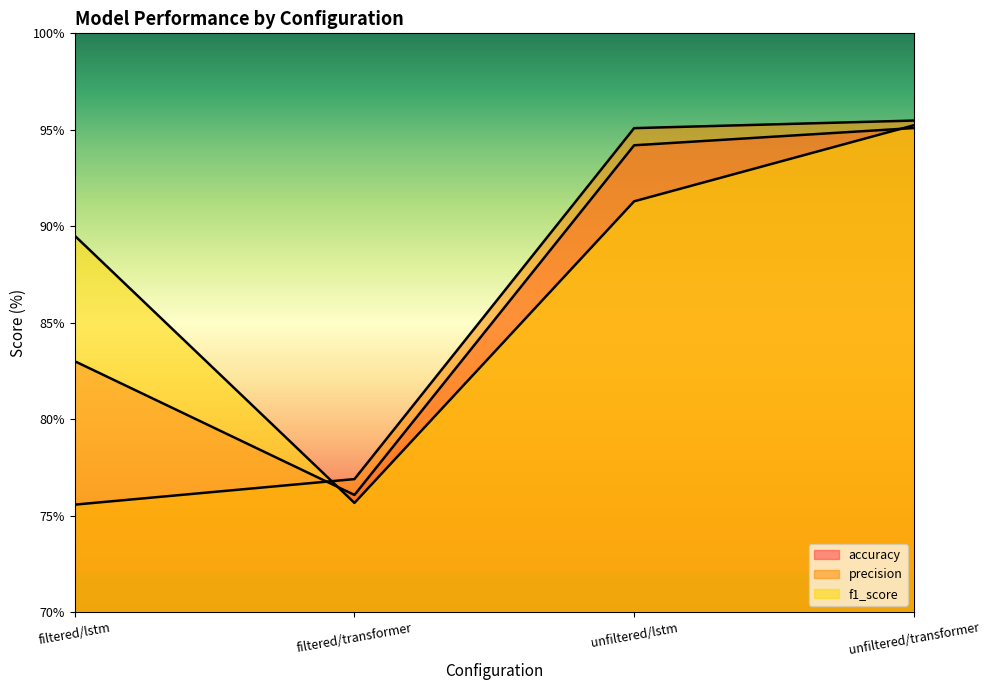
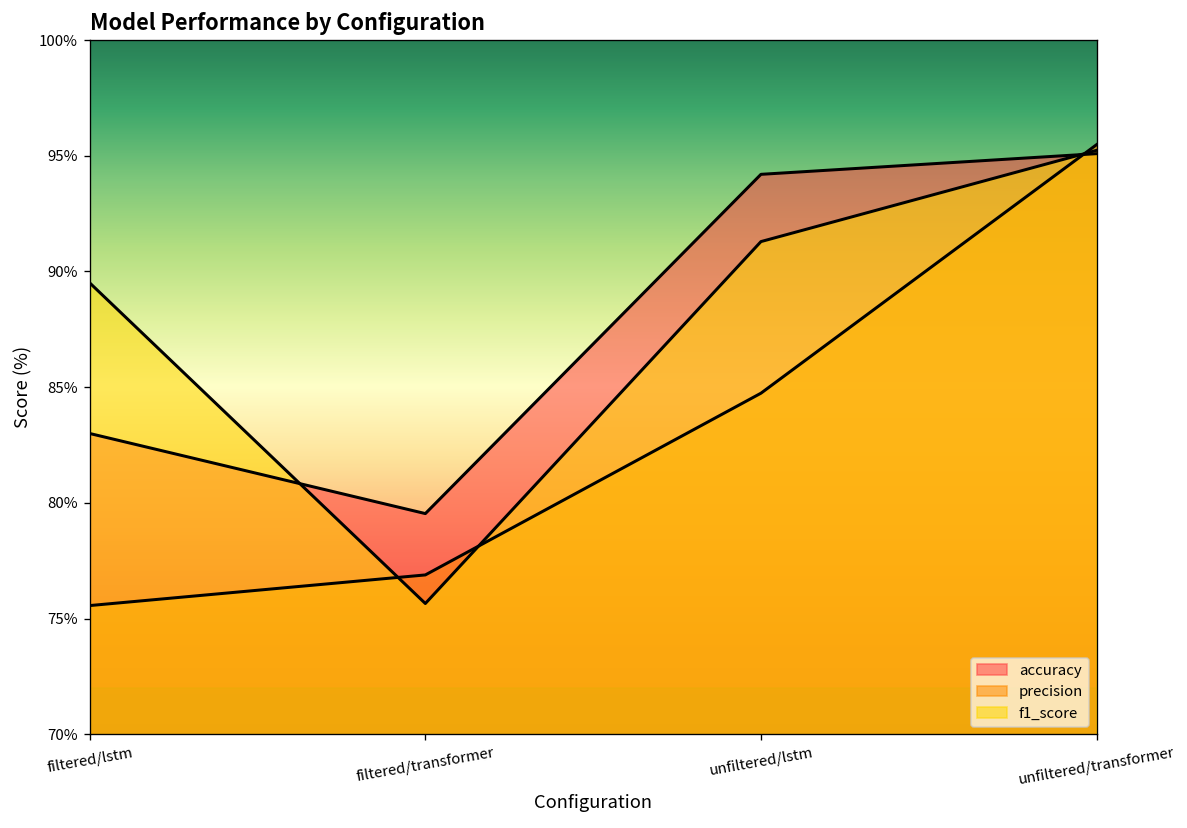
  {
    "accuracy": {
      "filtered/lstm": "83.0%",
-     "filtered/transformer": "76.1%",
+     "filtered/transformer": "79.5%",
      "unfiltered/lstm": "94.2%",
      "unfiltered/transformer": "95.1%"
    },
    "precision": {
      "filtered/lstm": "75.6%",
      "filtered/transformer": "76.9%",
-     "unfiltered/lstm": "95.1%",
+     "unfiltered/lstm": "84.7%",
      "unfiltered/transformer": "95.5%"
    },
    "f1_score": {
      "filtered/lstm": "89.5%",
      "filtered/transformer": "75.7%",
      "unfiltered/lstm": "91.3%",
      "unfiltered/transformer": "95.2%"
    }
  }
